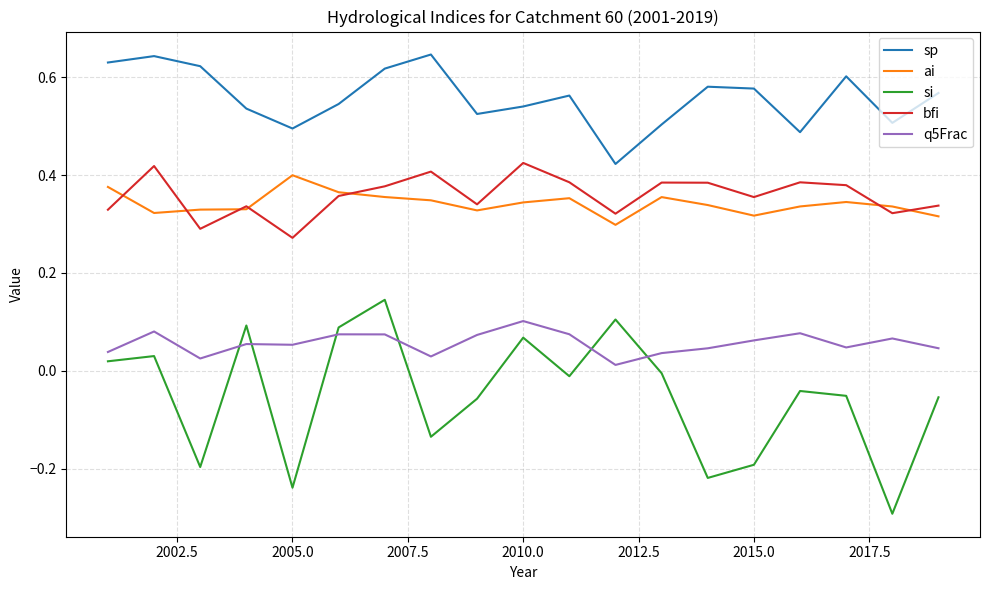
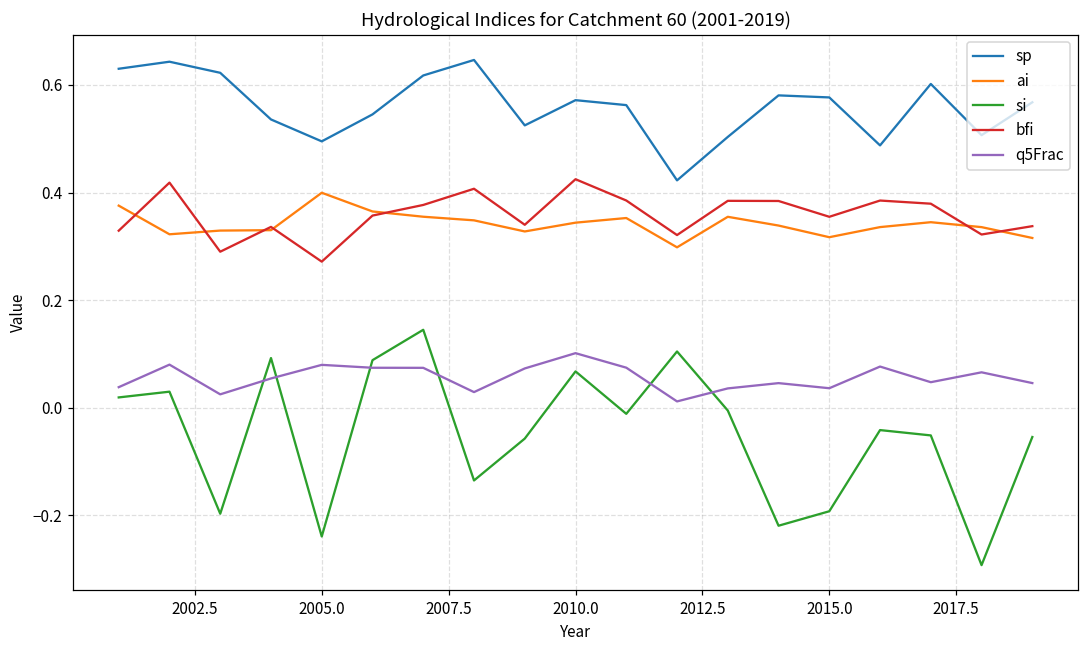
  {
    "sp": {
      "2005.0": 0.50,
-     "2010.0": 0.54,
+     "2010.0": 0.57,
      "2015.0": 0.58
    },
    "ai": {
      "2005.0": 0.40,
      "2010.0": 0.34,
      "2015.0": 0.32
    },
    "si": {
      "2005.0": -0.24,
      "2010.0": 0.07,
      "2015.0": -0.19
    },
    "bfi": {
      "2005.0": 0.27,
      "2010.0": 0.42,
      "2015.0": 0.35
    },
    "q5Frac": {
-     "2005.0": 0.05,
+     "2005.0": 0.08,
      "2010.0": 0.10,
-     "2015.0": 0.06
+     "2015.0": 0.04
    }
  }
